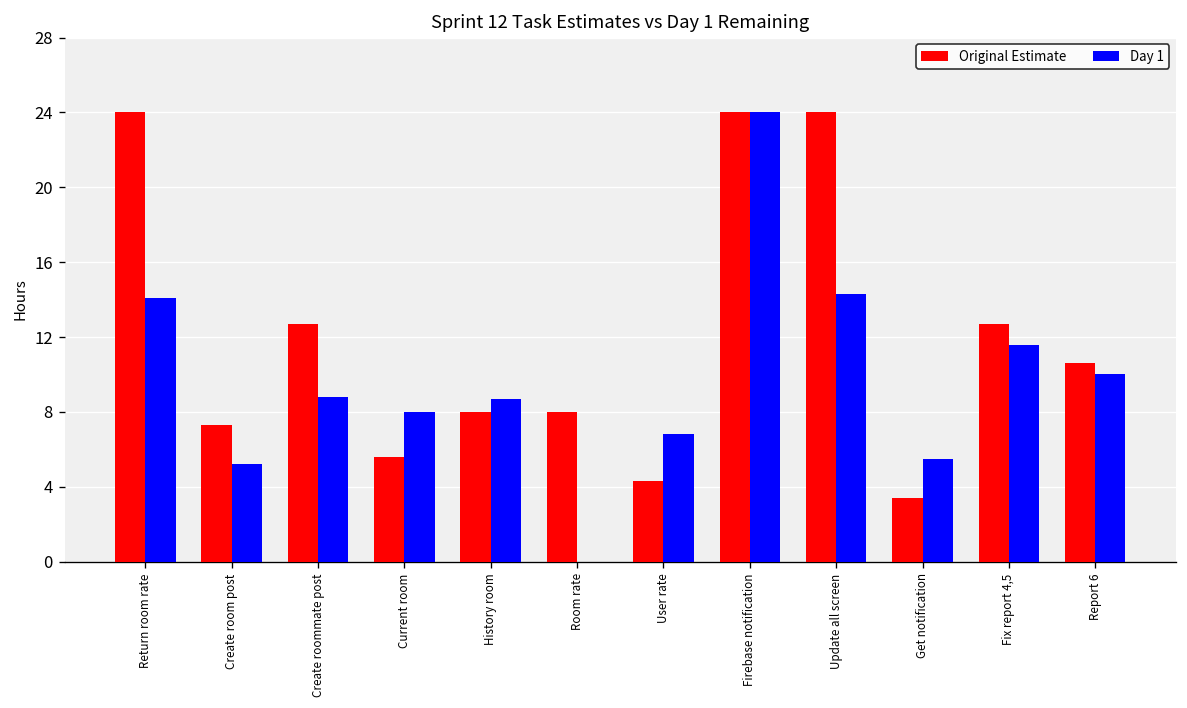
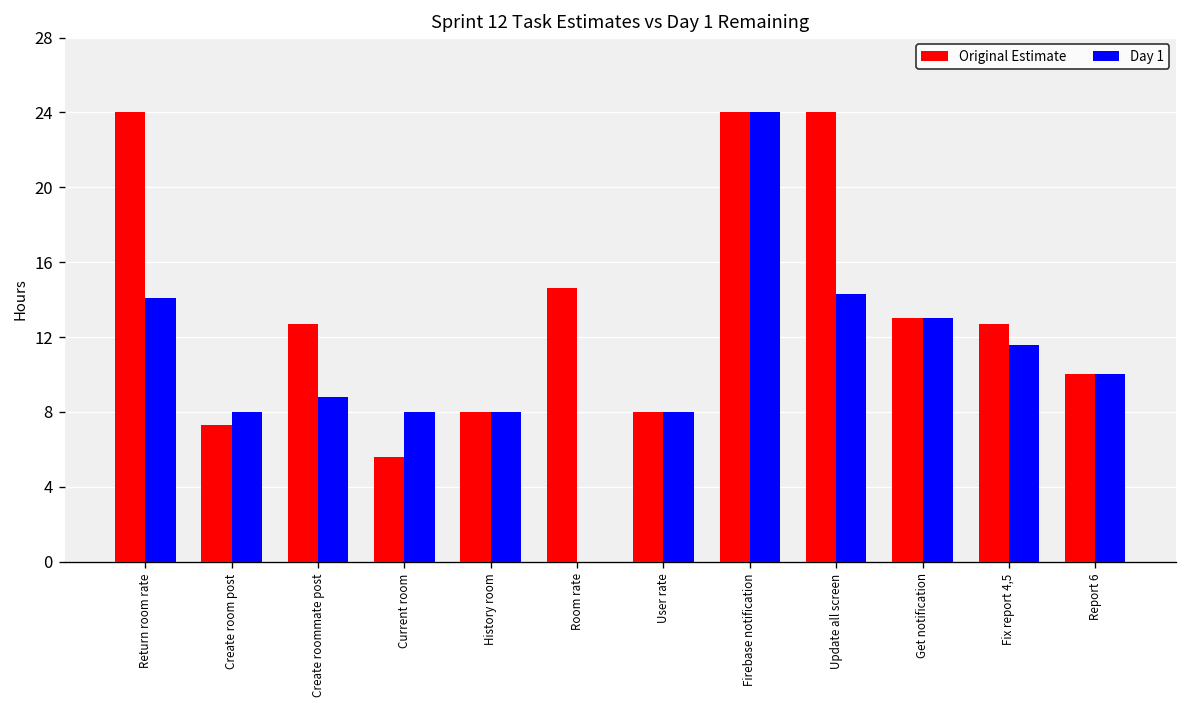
  {
    "Original Estimate": {
      "Return room rate": 24.0,
      "Create room post": 7.3,
      "Create roommate post": 12.7,
      "Current room": 5.6,
      "History room": 8.0,
-     "Room rate": 8.0,
-     "User rate": 4.3,
+     "Room rate": 14.6,
+     "User rate": 8.0,
      "Firebase notification": 24.0,
      "Update all screen": 24.0,
-     "Get notification": 3.4,
+     "Get notification": 13.0,
      "Fix report 4,5": 12.7,
-     "Report 6": 10.6
+     "Report 6": 10.0
    },
    "Day 1": {
      "Return room rate": 14.1,
-     "Create room post": 5.2,
+     "Create room post": 8.0,
      "Create roommate post": 8.8,
      "Current room": 8.0,
-     "History room": 8.7,
+     "History room": 8.0,
      "Room rate": 0.0,
-     "User rate": 6.8,
+     "User rate": 8.0,
      "Firebase notification": 24.0,
      "Update all screen": 14.3,
-     "Get notification": 5.5,
+     "Get notification": 13.0,
      "Fix report 4,5": 11.6,
      "Report 6": 10.0
    }
  }
